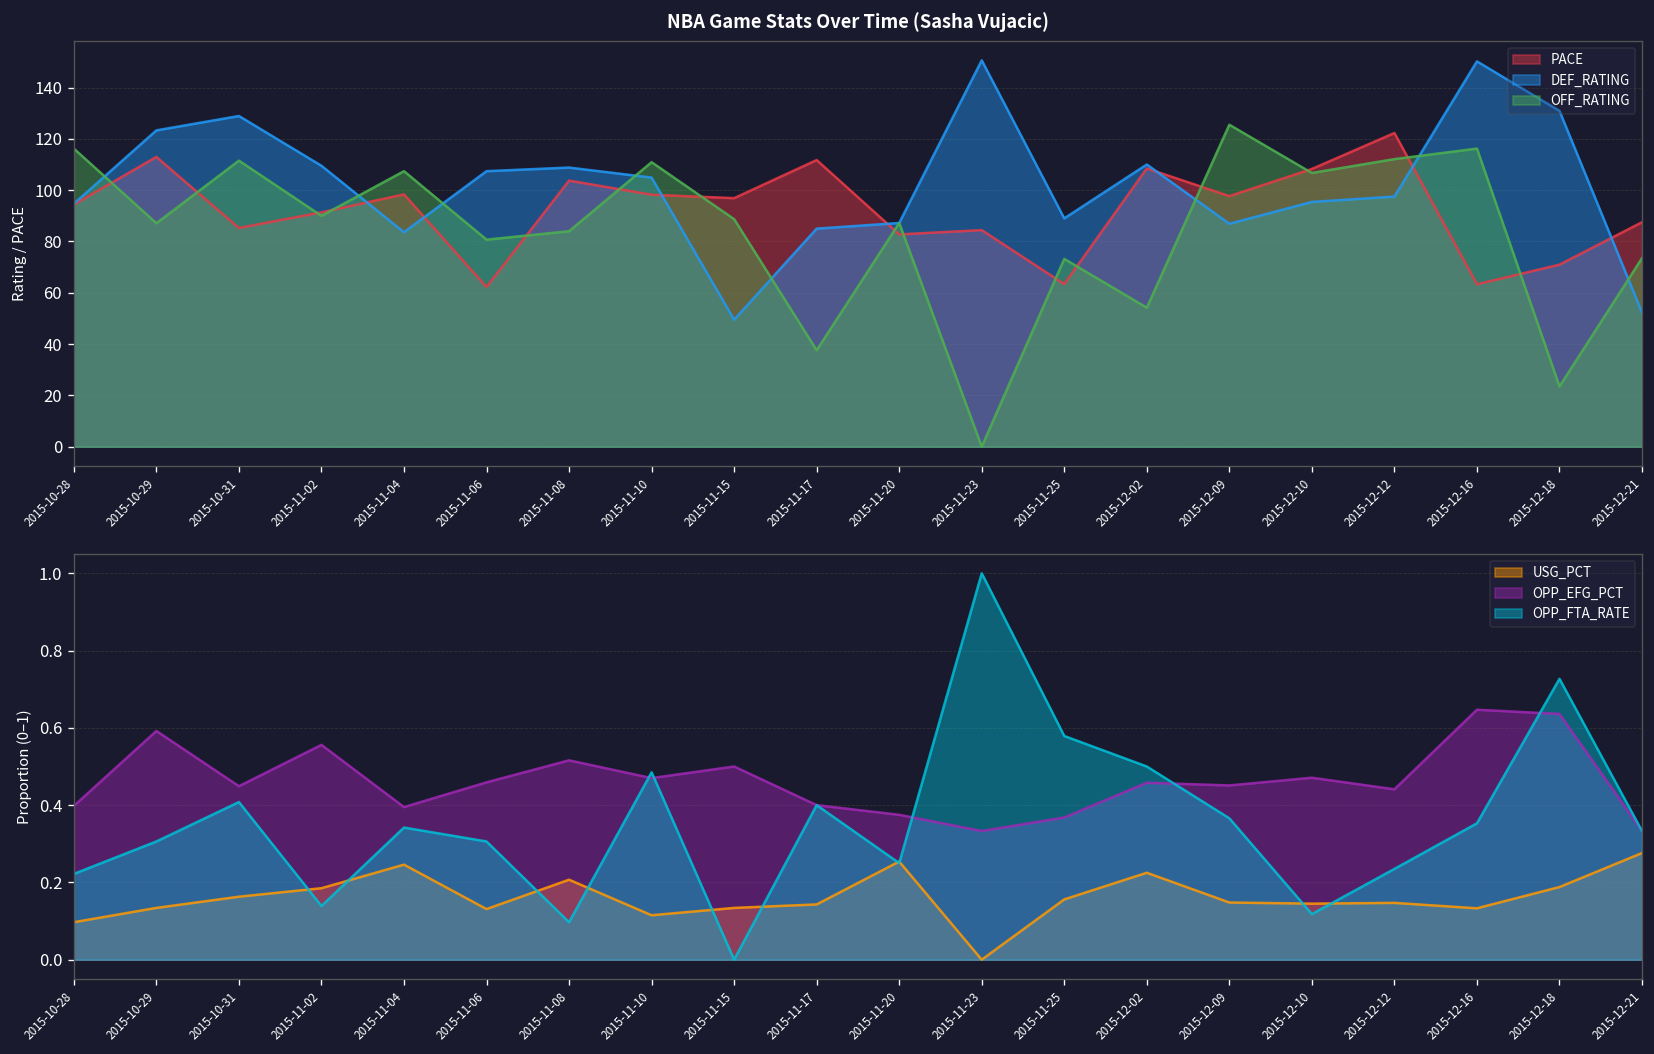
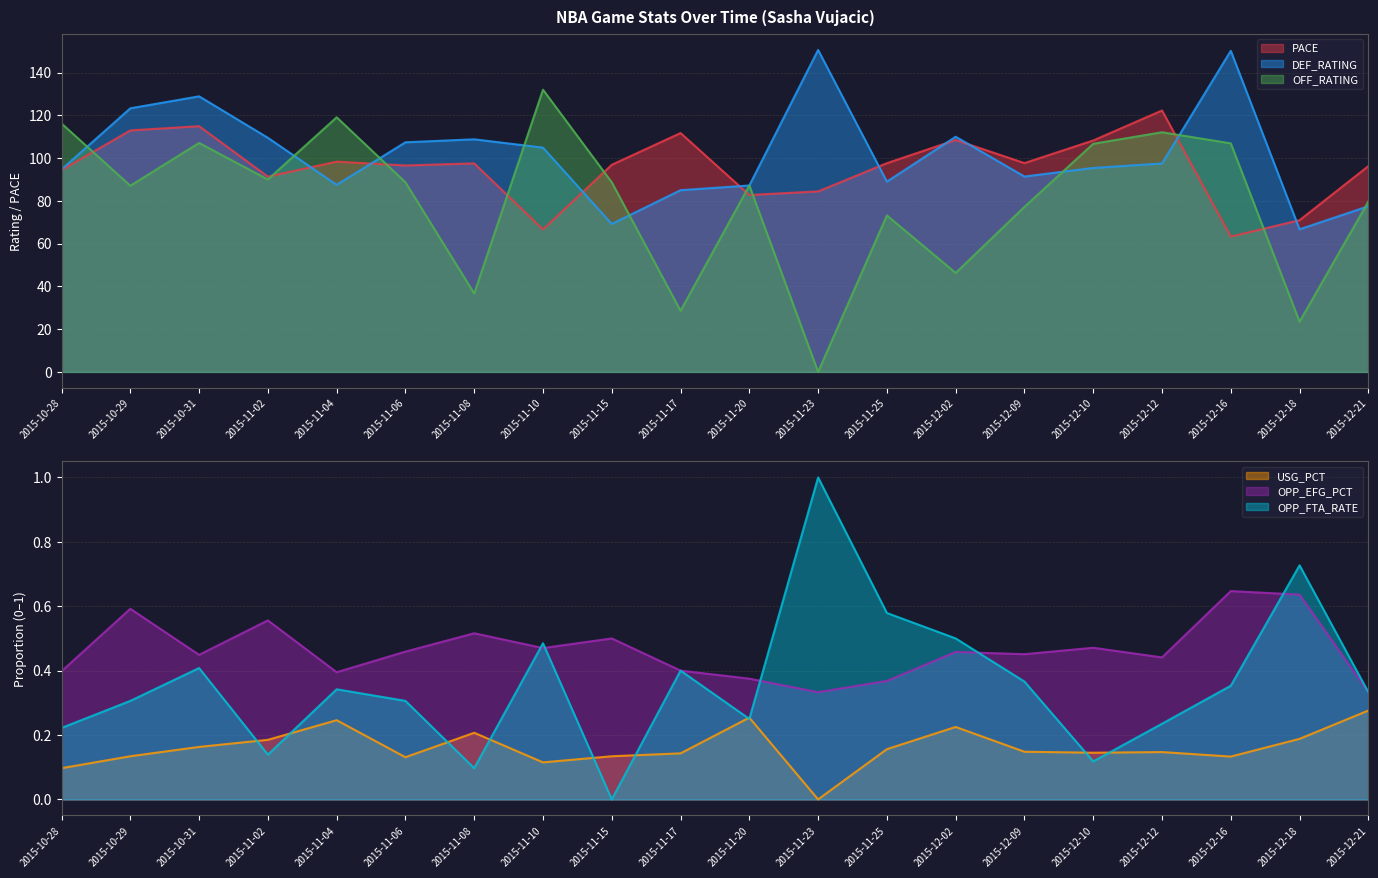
  {
    "NBA Game Stats Over Time (Sasha Vujacic)": {
      "PACE": {
        "2015-10-29": 113,
-       "2015-10-31": 85,
+       "2015-10-31": 115,
        "2015-11-02": 91,
        "2015-11-04": 98,
-       "2015-11-06": 62,
-       "2015-11-08": 104,
-       "2015-11-10": 98,
+       "2015-11-06": 97,
+       "2015-11-08": 98,
+       "2015-11-10": 67,
        "2015-11-15": 97,
        "2015-11-17": 112,
        "2015-11-20": 83,
        "2015-11-23": 84,
-       "2015-11-25": 63,
+       "2015-11-25": 98,
        "2015-12-02": 108,
        "2015-12-09": 98,
        "2015-12-10": 108,
        "2015-12-12": 122,
        "2015-12-16": 63,
        "2015-12-18": 71,
-       "2015-12-21": 88
+       "2015-12-21": 96
      },
      "DEF_RATING": {
        "2015-10-29": 123,
        "2015-10-31": 129,
        "2015-11-02": 110,
-       "2015-11-04": 84,
+       "2015-11-04": 88,
        "2015-11-06": 107,
        "2015-11-08": 109,
        "2015-11-10": 105,
-       "2015-11-15": 50,
+       "2015-11-15": 69,
        "2015-11-17": 85,
        "2015-11-23": 151,
        "2015-11-25": 89,
        "2015-12-02": 110,
-       "2015-12-09": 87,
+       "2015-12-09": 91,
        "2015-12-10": 95,
        "2015-12-12": 98,
        "2015-12-16": 150,
-       "2015-12-18": 131,
-       "2015-12-21": 52
+       "2015-12-18": 67,
+       "2015-12-21": 78
      },
      "OFF_RATING": {
        "2015-10-28": 116,
        "2015-10-29": 87,
-       "2015-10-31": 112,
+       "2015-10-31": 107,
        "2015-11-02": 90,
-       "2015-11-04": 107,
-       "2015-11-06": 81,
-       "2015-11-08": 84,
-       "2015-11-10": 111,
+       "2015-11-04": 119,
+       "2015-11-06": 89,
+       "2015-11-08": 37,
+       "2015-11-10": 132,
        "2015-11-15": 89,
-       "2015-11-17": 38,
+       "2015-11-17": 29,
        "2015-11-23": 0,
        "2015-11-25": 73,
-       "2015-12-02": 54,
-       "2015-12-09": 126,
+       "2015-12-02": 46,
+       "2015-12-09": 77,
        "2015-12-10": 107,
        "2015-12-12": 112,
-       "2015-12-16": 116,
+       "2015-12-16": 107,
        "2015-12-18": 24,
-       "2015-12-21": 74
+       "2015-12-21": 80
      }
    }
  }
